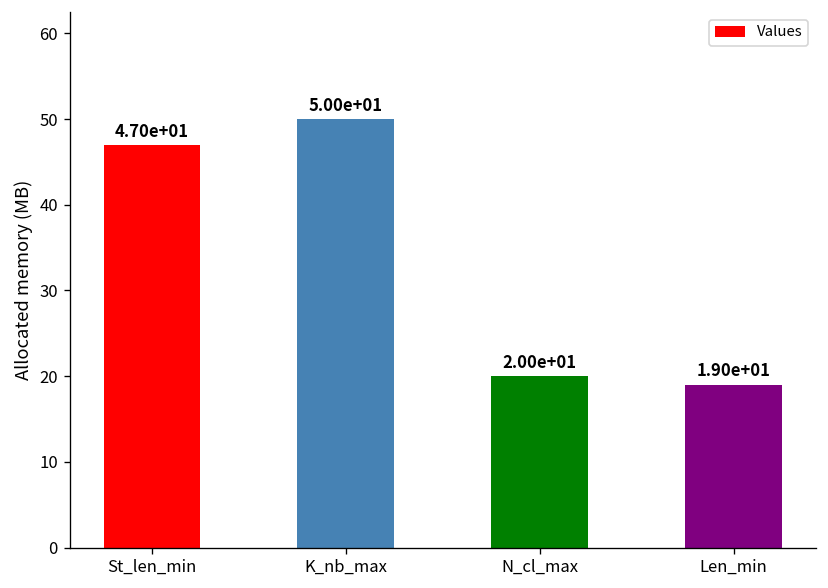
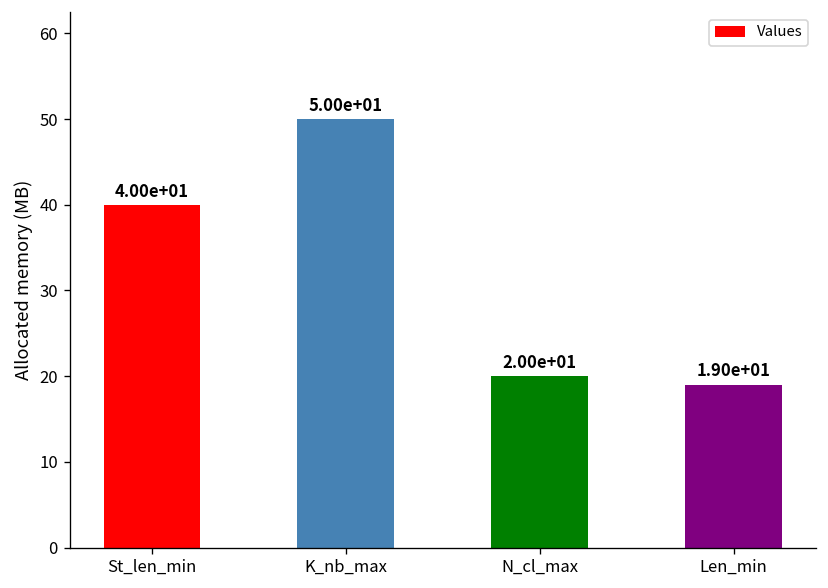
  {
-   "St_len_min": "4.70e+01",
+   "St_len_min": "4.00e+01",
    "K_nb_max": "5.00e+01",
    "N_cl_max": "2.00e+01",
    "Len_min": "1.90e+01"
  }
